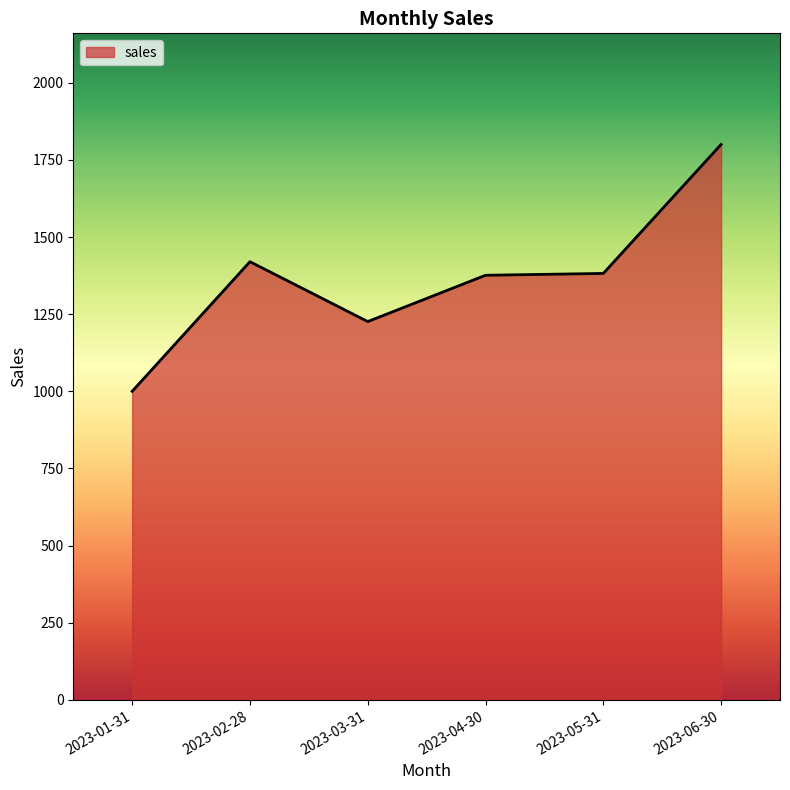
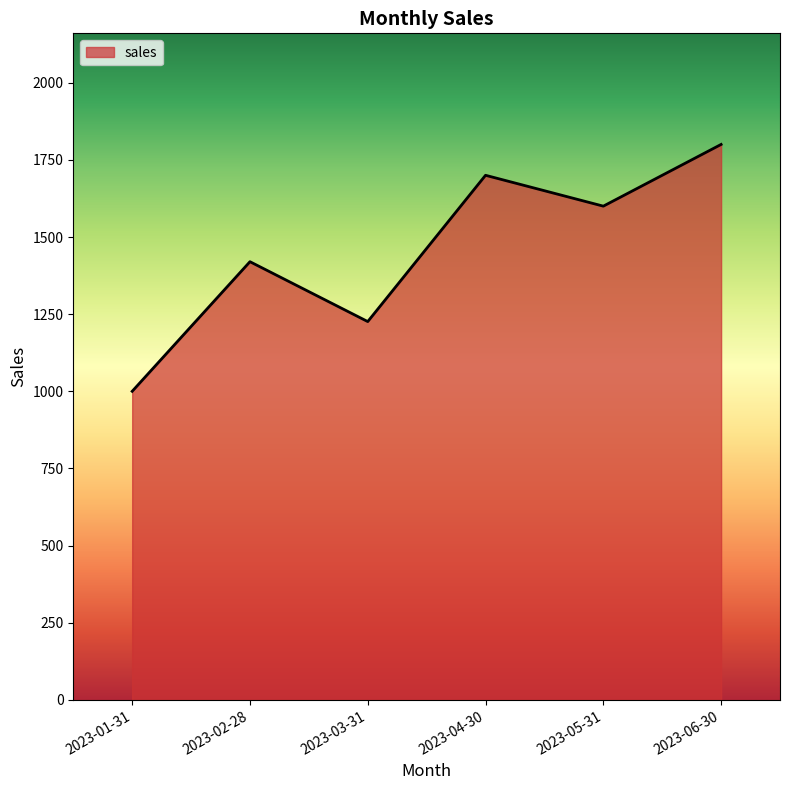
  {
    "2023-01-31": 1000,
    "2023-02-28": 1420,
    "2023-03-31": 1230,
-   "2023-04-30": 1380,
-   "2023-05-31": 1380,
+   "2023-04-30": 1700,
+   "2023-05-31": 1600,
    "2023-06-30": 1800
  }
